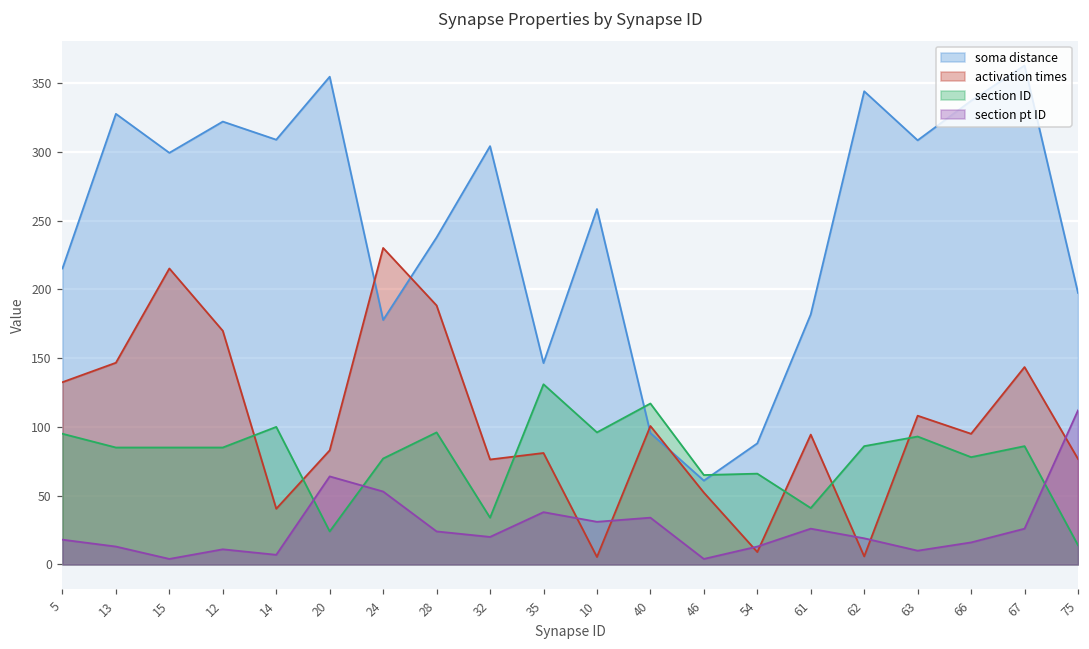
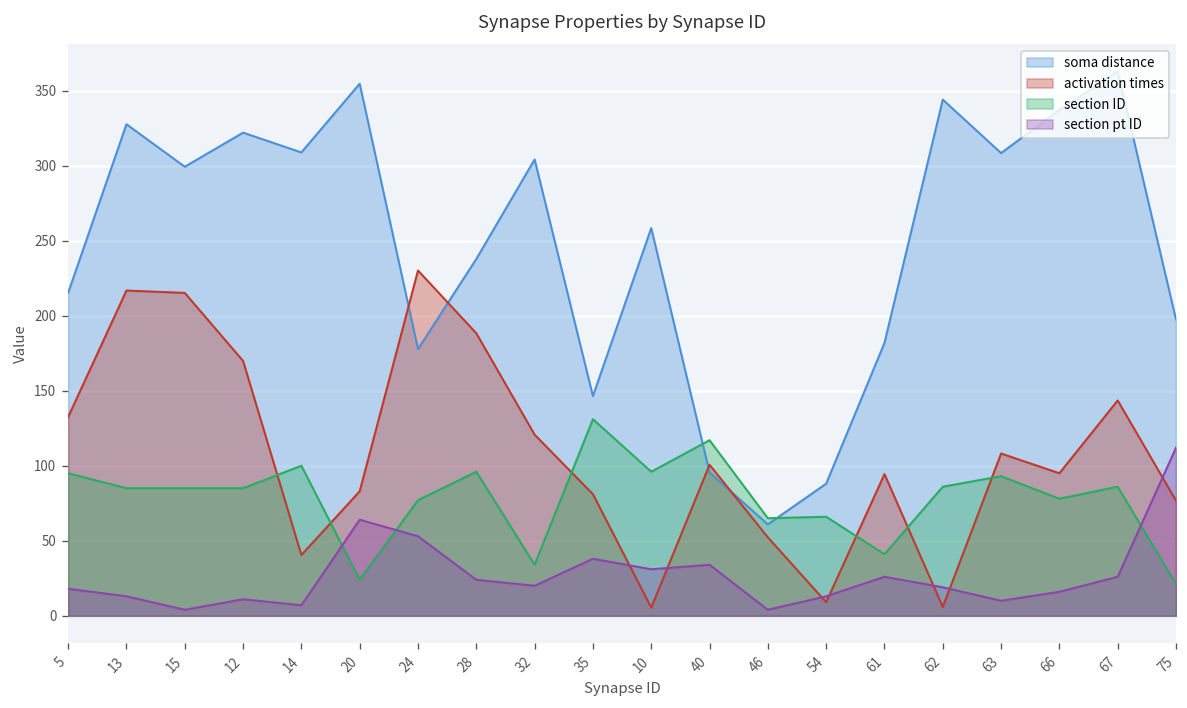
  {
    "activation times": {
      "5": 133,
-     "13": 147,
+     "13": 217,
      "15": 215,
      "12": 170,
      "14": 40,
      "20": 83,
      "24": 230,
      "28": 188,
-     "32": 76,
+     "32": 121,
      "35": 81,
      "10": 5,
      "40": 101,
      "46": 52,
      "54": 9,
      "61": 94,
      "62": 6,
      "63": 108,
      "66": 95,
      "67": 144,
      "75": 77
    },
    "section ID": {
      "5": 95,
      "13": 85,
      "15": 85,
      "12": 85,
      "14": 100,
      "20": 24,
      "24": 77,
      "28": 96,
      "32": 34,
      "35": 131,
      "10": 96,
      "40": 117,
      "46": 65,
      "54": 66,
      "61": 41,
      "62": 86,
      "63": 93,
      "66": 78,
      "67": 86,
-     "75": 14
+     "75": 21
    }
  }
